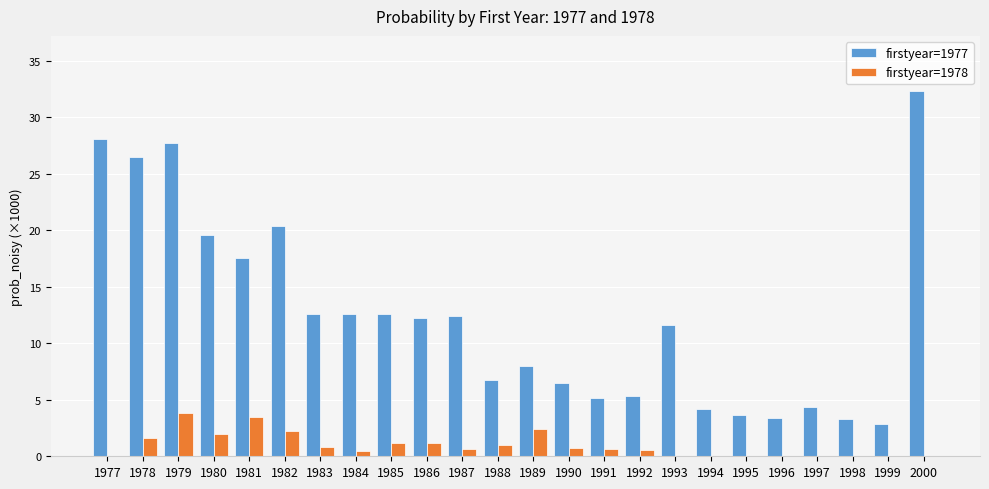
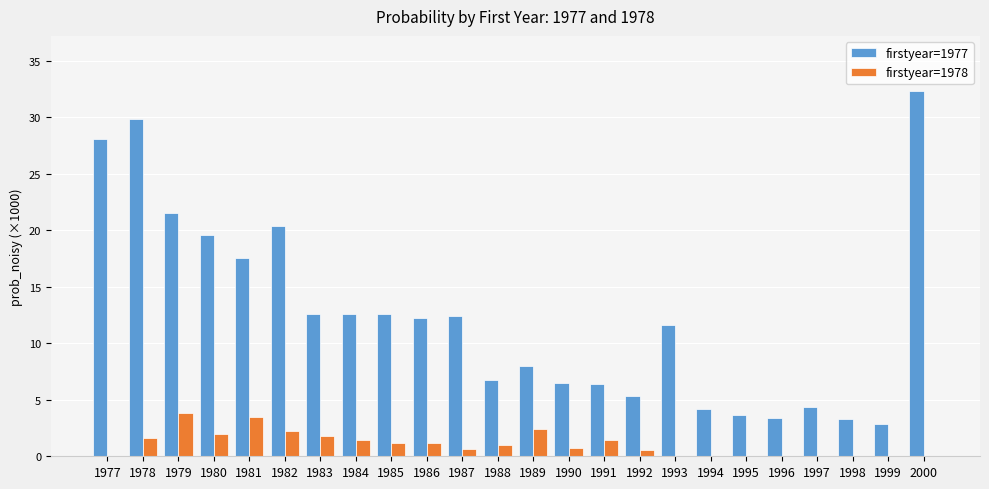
  {
    "firstyear=1977": {
      "1977": 28.1,
-     "1978": 26.5,
-     "1979": 27.8,
+     "1978": 29.9,
+     "1979": 21.6,
      "1980": 19.6,
      "1981": 17.6,
      "1982": 20.3,
      "1983": 12.6,
      "1984": 12.6,
      "1985": 12.6,
      "1986": 12.3,
      "1987": 12.5,
      "1988": 6.8,
      "1989": 8.0,
      "1990": 6.5,
-     "1991": 5.2,
+     "1991": 6.4,
      "1992": 5.4,
      "1993": 11.6,
      "1994": 4.2,
      "1995": 3.7,
      "1996": 3.4,
      "1997": 4.4,
      "1998": 3.3,
      "1999": 2.9,
      "2000": 32.4
    },
    "firstyear=1978": {
      "1977": 0.0,
      "1978": 1.6,
      "1979": 3.8,
      "1980": 2.0,
      "1981": 3.5,
      "1982": 2.3,
-     "1983": 0.8,
-     "1984": 0.4,
+     "1983": 1.8,
+     "1984": 1.4,
      "1985": 1.2,
      "1986": 1.2,
      "1987": 0.7,
      "1988": 1.0,
      "1989": 2.5,
      "1990": 0.8,
-     "1991": 0.6,
+     "1991": 1.4,
      "1992": 0.5,
      "1993": 0.0,
      "1994": 0.0,
      "1995": 0.0,
      "1996": 0.0,
      "1997": 0.0,
      "1998": 0.0,
      "1999": 0.0,
      "2000": 0.0
    }
  }
